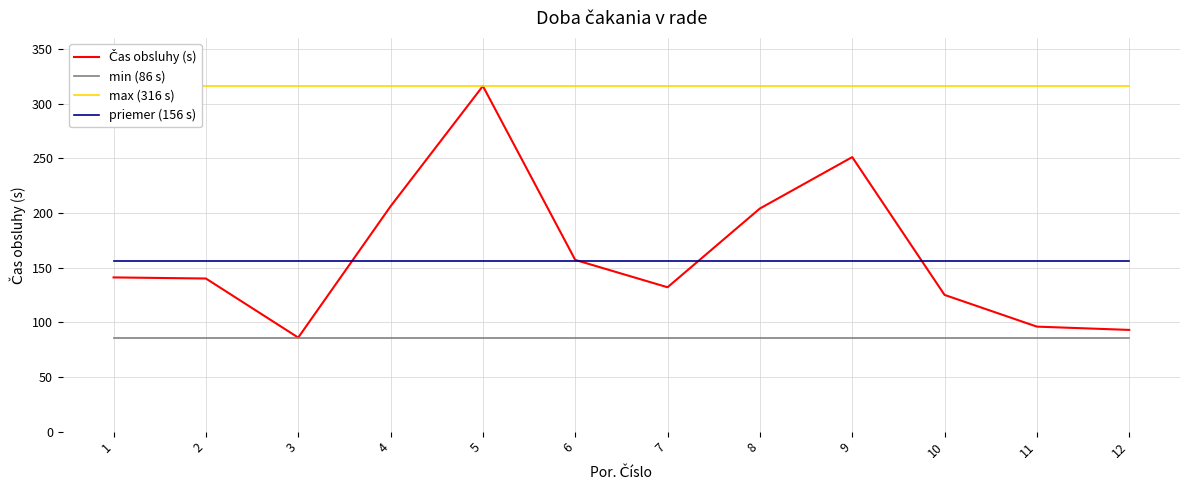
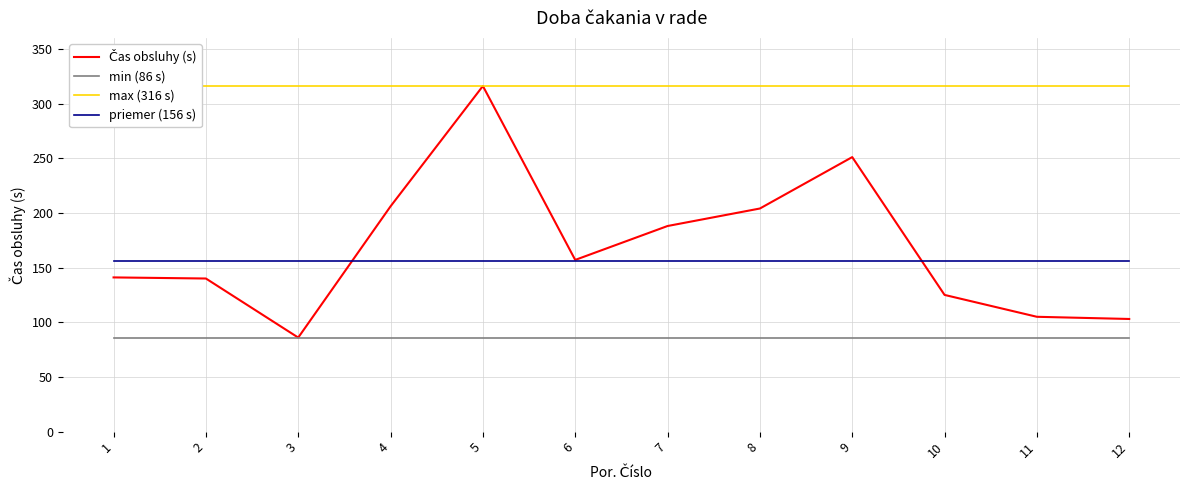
  {
    "Čas obsluhy (s)": {
      "1": 141,
      "2": 140,
      "4": 206,
-     "7": 132,
+     "7": 188,
      "8": 204,
      "9": 251,
      "10": 125,
-     "11": 96,
-     "12": 93
+     "11": 105,
+     "12": 103
    },
    "min (86 s)": {
      "1": 86,
      "2": 86,
      "4": 86,
      "5": 86,
      "6": 86,
      "7": 86,
      "8": 86,
      "9": 86,
      "10": 86,
      "11": 86,
      "12": 86
    },
    "max (316 s)": {
      "2": 316,
      "3": 316,
      "4": 316,
      "6": 316,
      "7": 316,
      "8": 316,
      "9": 316,
      "10": 316,
      "11": 316,
      "12": 316
    },
    "priemer (156 s)": {
      "1": 156,
      "2": 156,
      "3": 156,
      "4": 156,
      "5": 156,
      "7": 156,
      "8": 156,
      "9": 156,
      "10": 156,
      "11": 156,
      "12": 156
    }
  }
